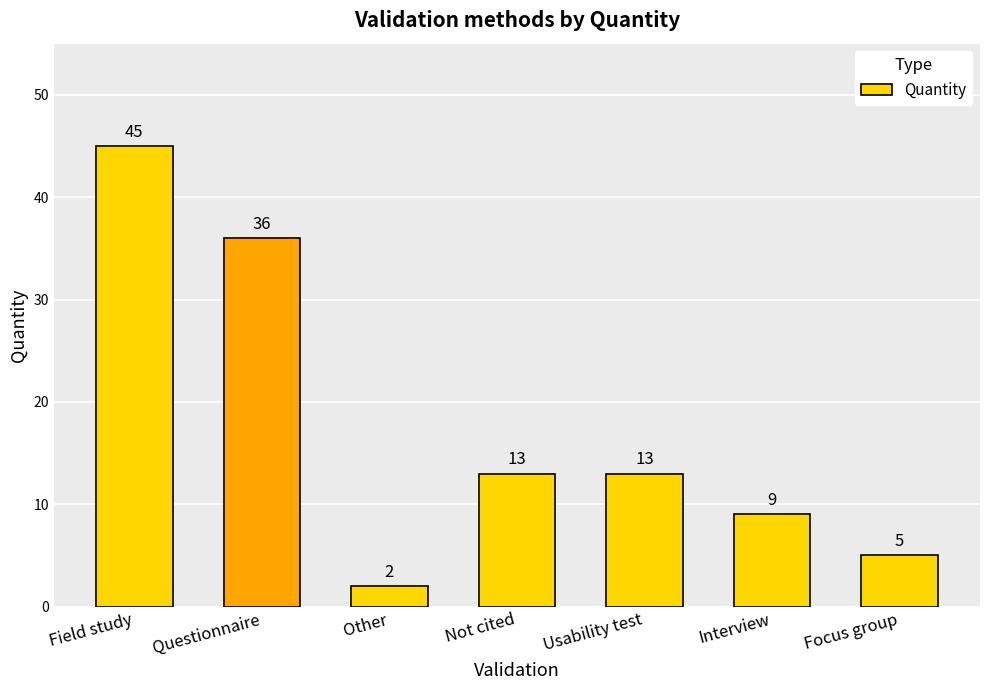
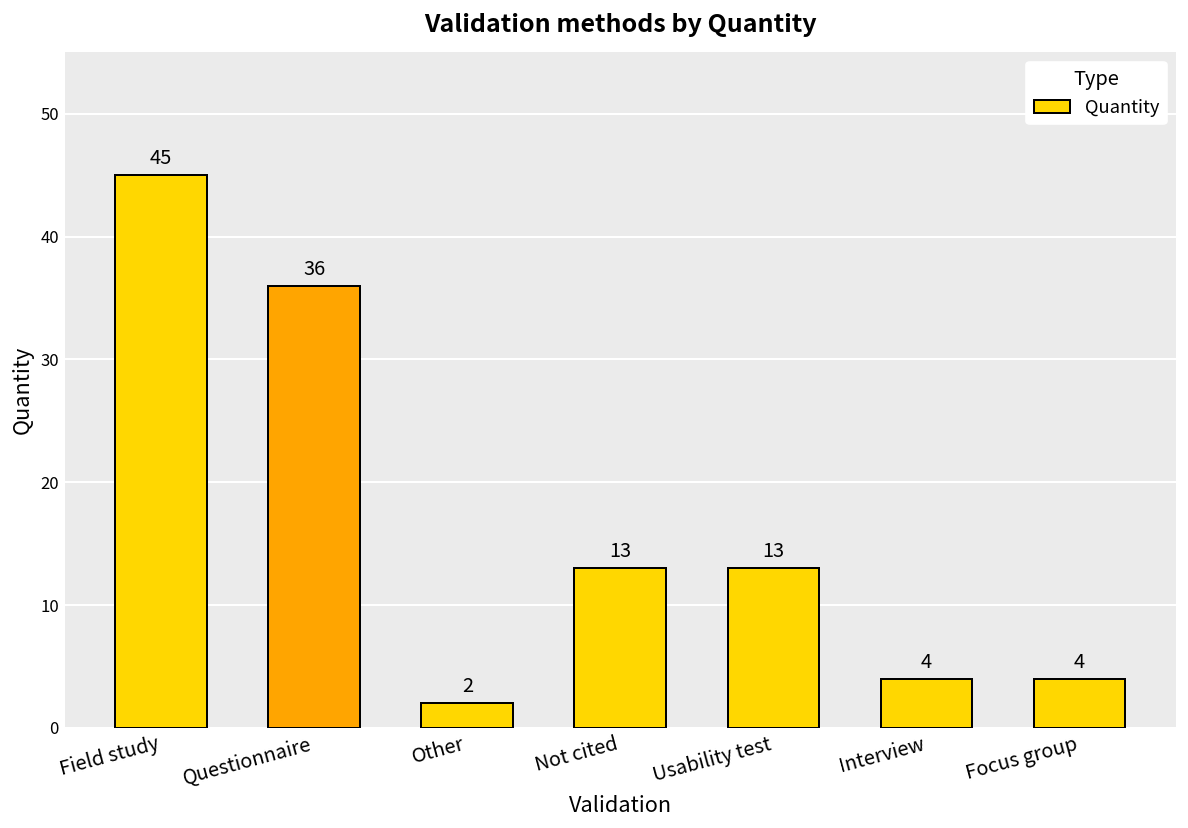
  {
    "Field study": 45,
    "Questionnaire": 36,
    "Other": 2,
    "Not cited": 13,
    "Usability test": 13,
-   "Interview": 9,
-   "Focus group": 5
+   "Interview": 4,
+   "Focus group": 4
  }
